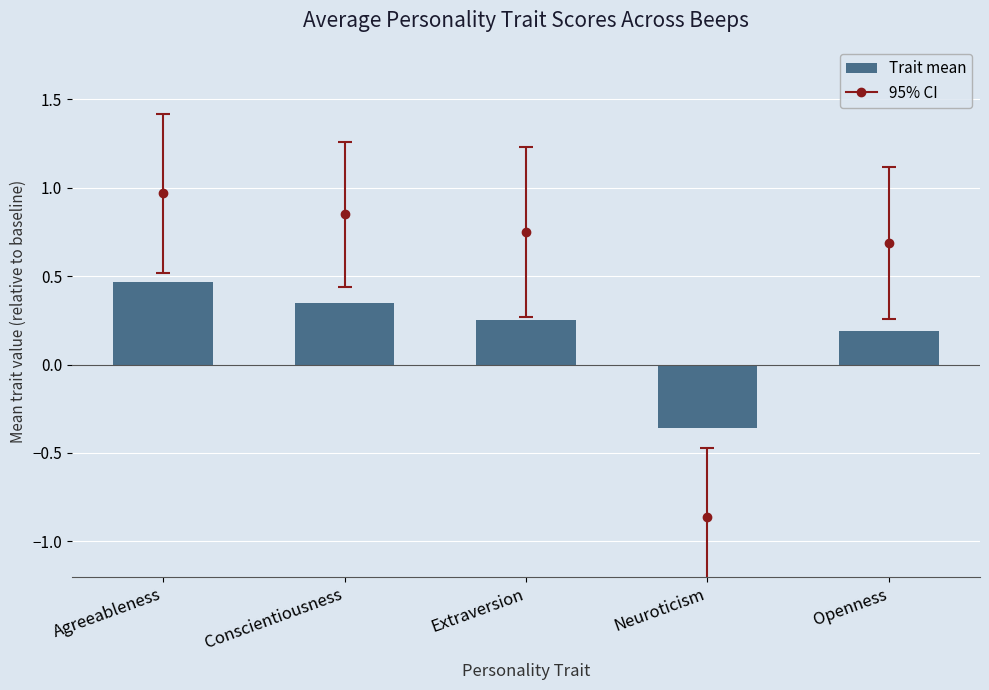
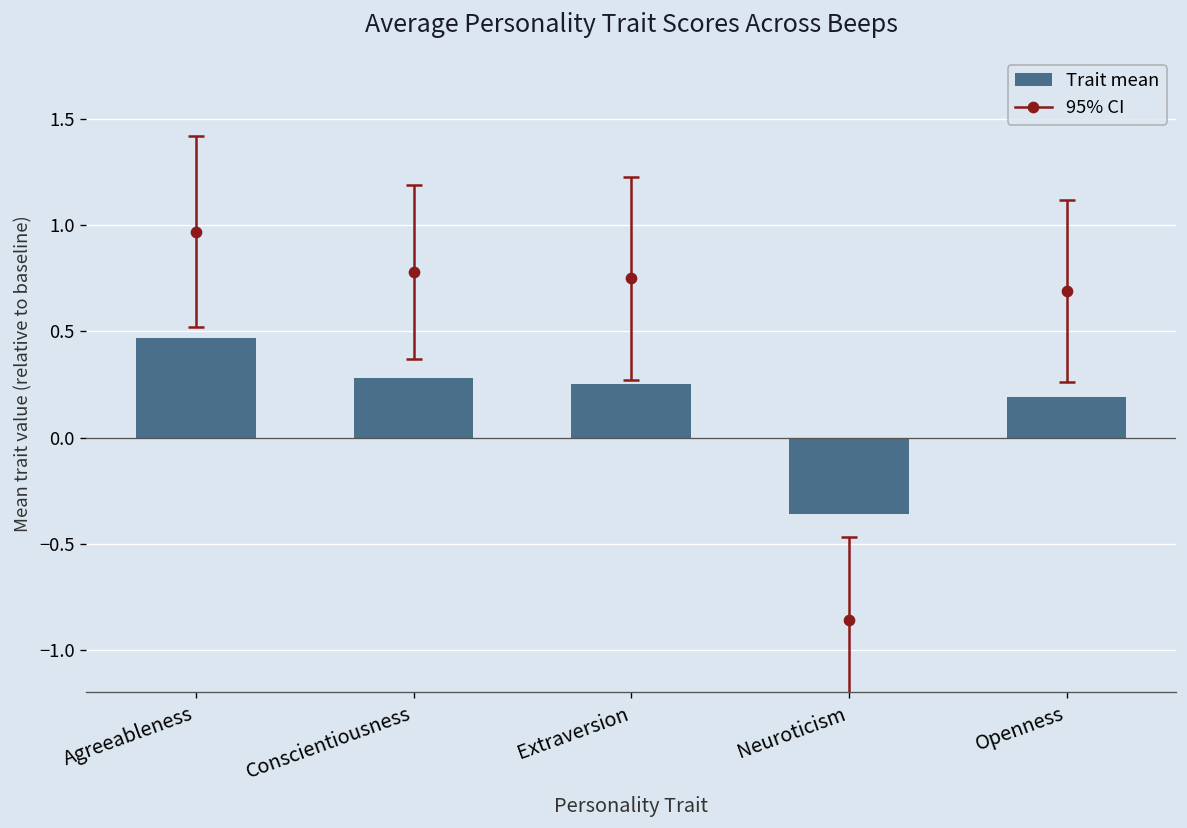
  {
    "Trait mean": {
      "Agreeableness": 0.47,
-     "Conscientiousness": 0.35,
+     "Conscientiousness": 0.28,
      "Extraversion": 0.25,
      "Neuroticism": -0.36,
      "Openness": 0.19
    }
  }
